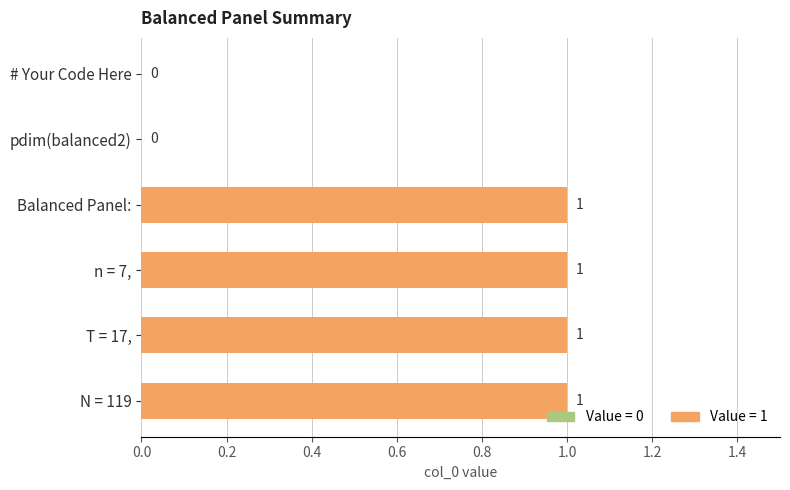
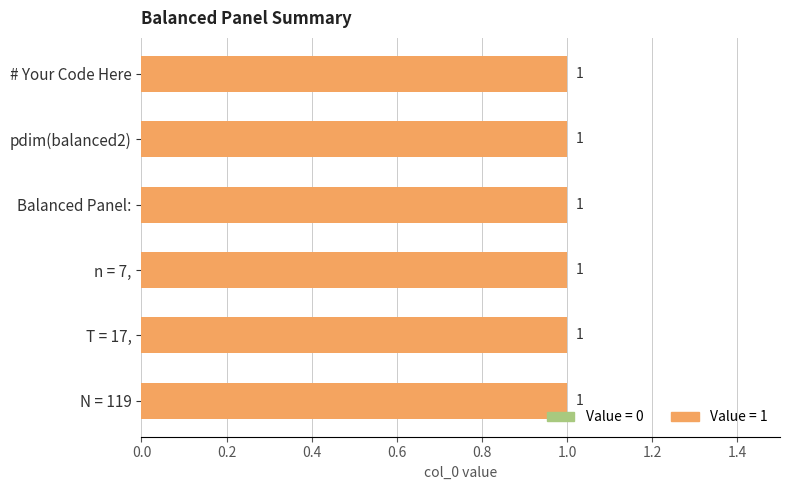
  {
-   "# Your Code Here": 0,
-   "pdim(balanced2)": 0,
+   "# Your Code Here": 1,
+   "pdim(balanced2)": 1,
    "Balanced Panel:": 1,
    "n = 7,": 1,
    "T = 17,": 1,
    "N = 119": 1
  }
